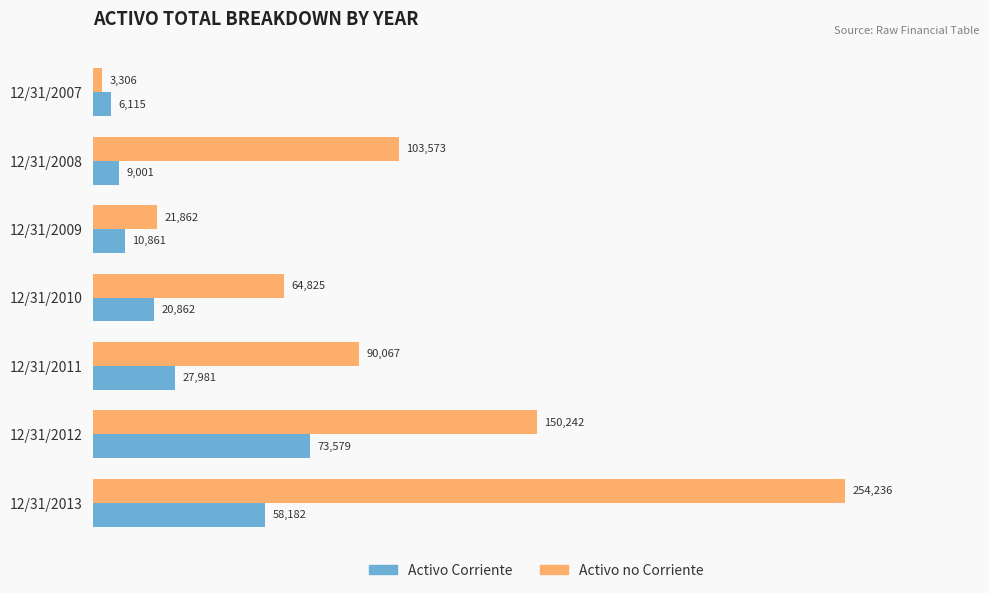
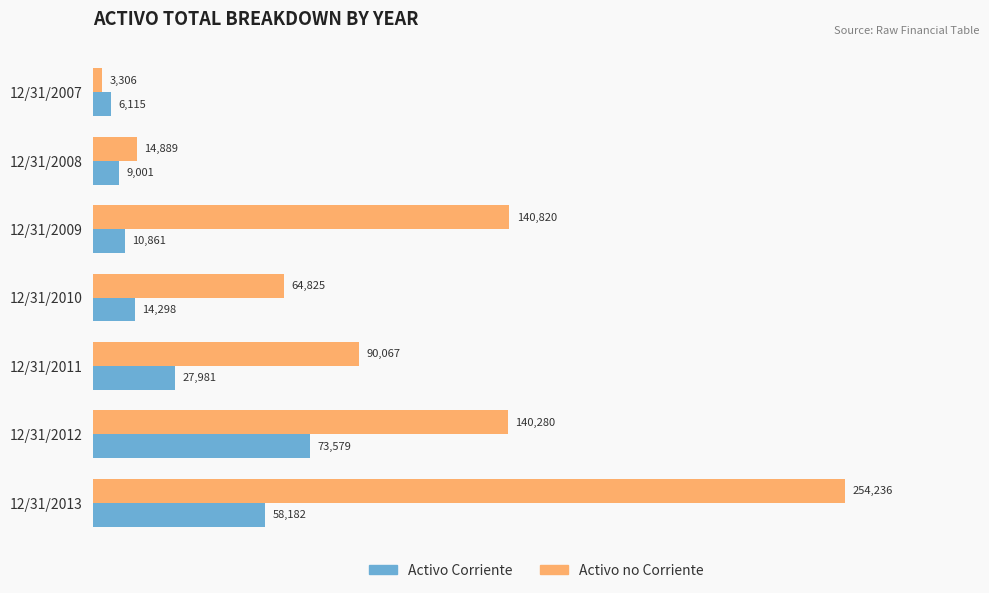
  {
    "Activo Corriente": {
      "12/31/2007": "6,115",
      "12/31/2008": "9,001",
      "12/31/2009": "10,861",
-     "12/31/2010": "20,862",
+     "12/31/2010": "14,298",
      "12/31/2011": "27,981",
      "12/31/2012": "73,579",
      "12/31/2013": "58,182"
    },
    "Activo no Corriente": {
      "12/31/2007": "3,306",
-     "12/31/2008": "103,573",
-     "12/31/2009": "21,862",
+     "12/31/2008": "14,889",
+     "12/31/2009": "140,820",
      "12/31/2010": "64,825",
      "12/31/2011": "90,067",
-     "12/31/2012": "150,242",
+     "12/31/2012": "140,280",
      "12/31/2013": "254,236"
    }
  }
